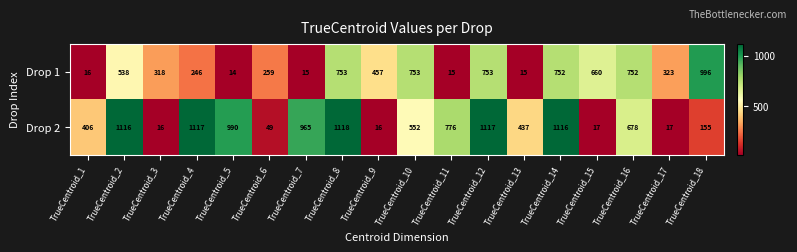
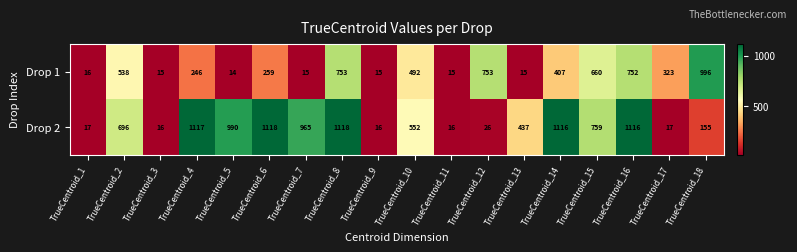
  {
    "Drop 1": {
      "TrueCentroid_1": 16,
      "TrueCentroid_2": 538,
-     "TrueCentroid_3": 318,
+     "TrueCentroid_3": 15,
      "TrueCentroid_4": 246,
      "TrueCentroid_5": 14,
      "TrueCentroid_6": 259,
      "TrueCentroid_7": 15,
      "TrueCentroid_8": 753,
-     "TrueCentroid_9": 457,
-     "TrueCentroid_10": 753,
+     "TrueCentroid_9": 15,
+     "TrueCentroid_10": 492,
      "TrueCentroid_11": 15,
      "TrueCentroid_12": 753,
      "TrueCentroid_13": 15,
-     "TrueCentroid_14": 752,
+     "TrueCentroid_14": 407,
      "TrueCentroid_15": 660,
      "TrueCentroid_16": 752,
      "TrueCentroid_17": 323,
      "TrueCentroid_18": 996
    },
    "Drop 2": {
-     "TrueCentroid_1": 406,
-     "TrueCentroid_2": 1116,
+     "TrueCentroid_1": 17,
+     "TrueCentroid_2": 696,
      "TrueCentroid_3": 16,
      "TrueCentroid_4": 1117,
      "TrueCentroid_5": 990,
-     "TrueCentroid_6": 49,
+     "TrueCentroid_6": 1118,
      "TrueCentroid_7": 965,
      "TrueCentroid_8": 1118,
      "TrueCentroid_9": 16,
      "TrueCentroid_10": 552,
-     "TrueCentroid_11": 776,
-     "TrueCentroid_12": 1117,
+     "TrueCentroid_11": 16,
+     "TrueCentroid_12": 26,
      "TrueCentroid_13": 437,
      "TrueCentroid_14": 1116,
-     "TrueCentroid_15": 17,
-     "TrueCentroid_16": 678,
+     "TrueCentroid_15": 759,
+     "TrueCentroid_16": 1116,
      "TrueCentroid_17": 17,
      "TrueCentroid_18": 155
    }
  }
